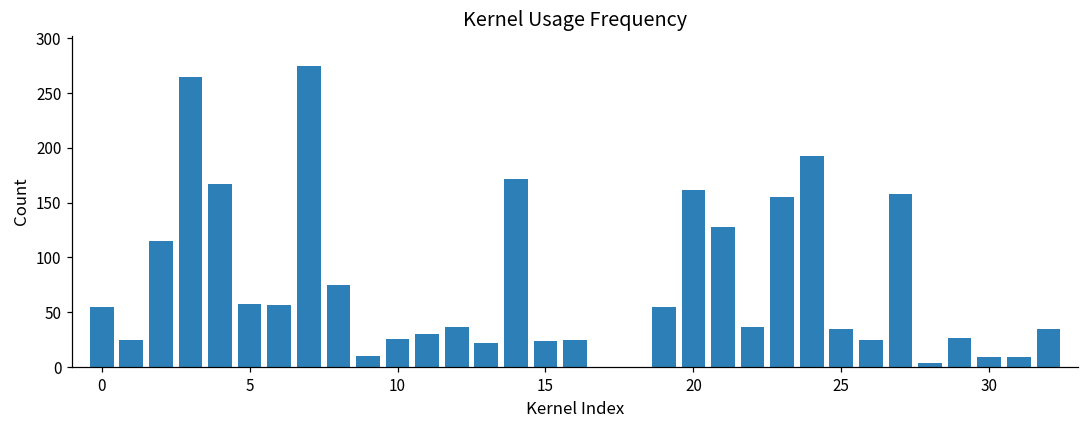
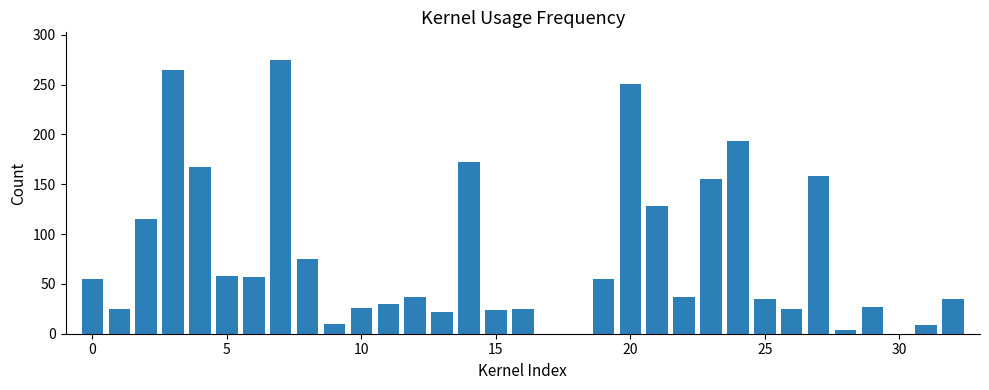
  {
    "0": 60,
    "5": 60,
    "10": 30,
    "15": 20,
-   "20": 160,
+   "20": 250,
    "25": 40,
-   "30": 10
+   "30": 0
  }
